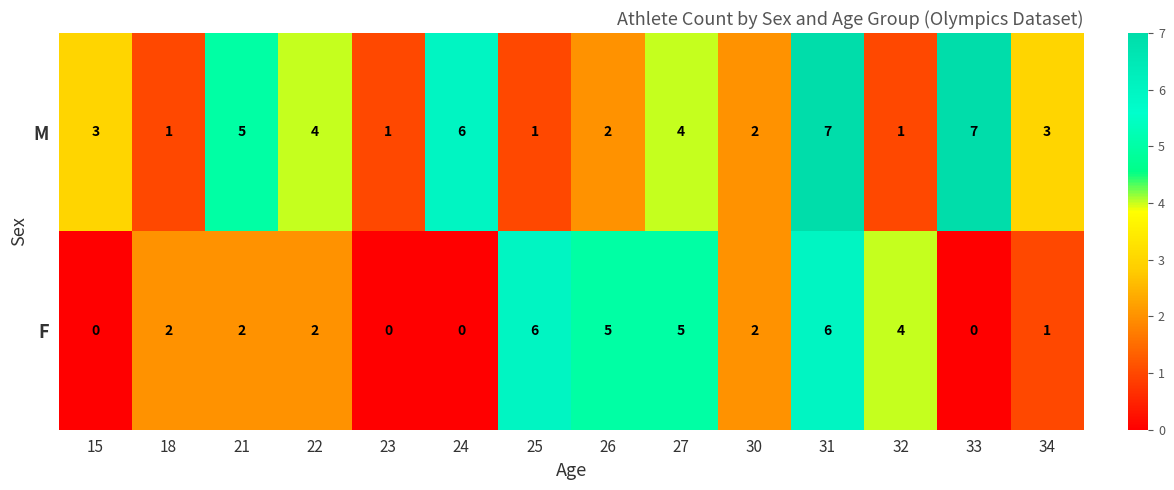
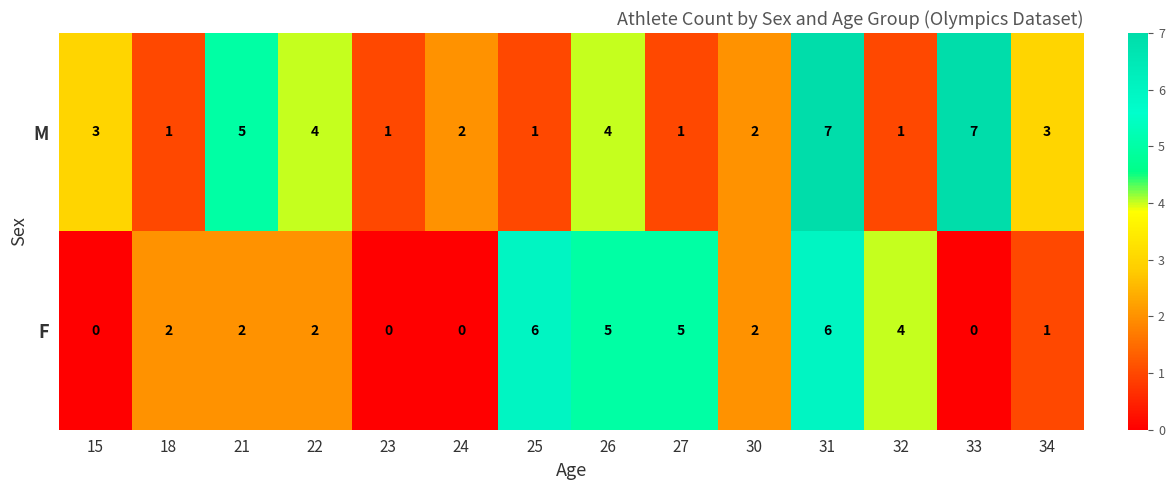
  {
    "M": {
      "15": 3,
      "18": 1,
      "21": 5,
      "22": 4,
      "23": 1,
-     "24": 6,
+     "24": 2,
      "25": 1,
-     "26": 2,
-     "27": 4,
+     "26": 4,
+     "27": 1,
      "30": 2,
      "31": 7,
      "32": 1,
      "33": 7,
      "34": 3
    },
    "F": {
      "15": 0,
      "18": 2,
      "21": 2,
      "22": 2,
      "23": 0,
      "24": 0,
      "25": 6,
      "26": 5,
      "27": 5,
      "30": 2,
      "31": 6,
      "32": 4,
      "33": 0,
      "34": 1
    }
  }
